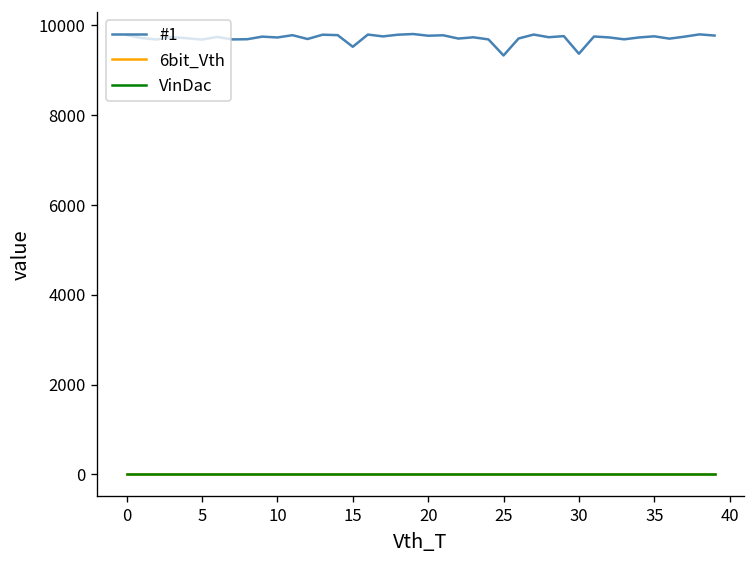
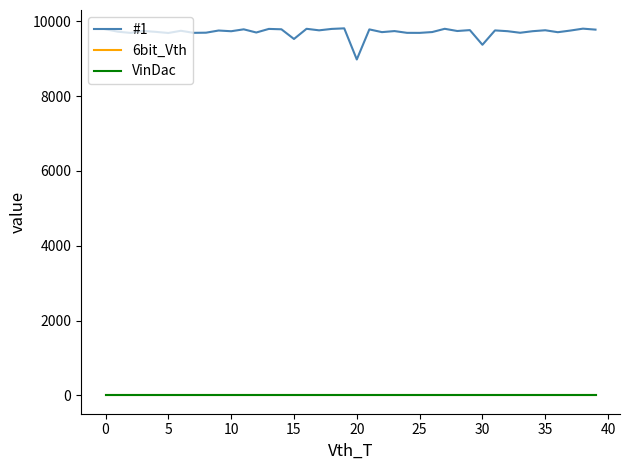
  {
    "#1": {
      "10": 9700,
      "15": 9500,
-     "20": 9800,
-     "25": 9300,
+     "20": 9000,
+     "25": 9700,
      "30": 9400,
      "35": 9800
    },
    "VinDac": {
      "0": 0,
      "5": 0,
      "10": 0,
      "15": 0,
      "20": 0,
      "25": 0,
      "30": 0,
      "35": 0
    }
  }
